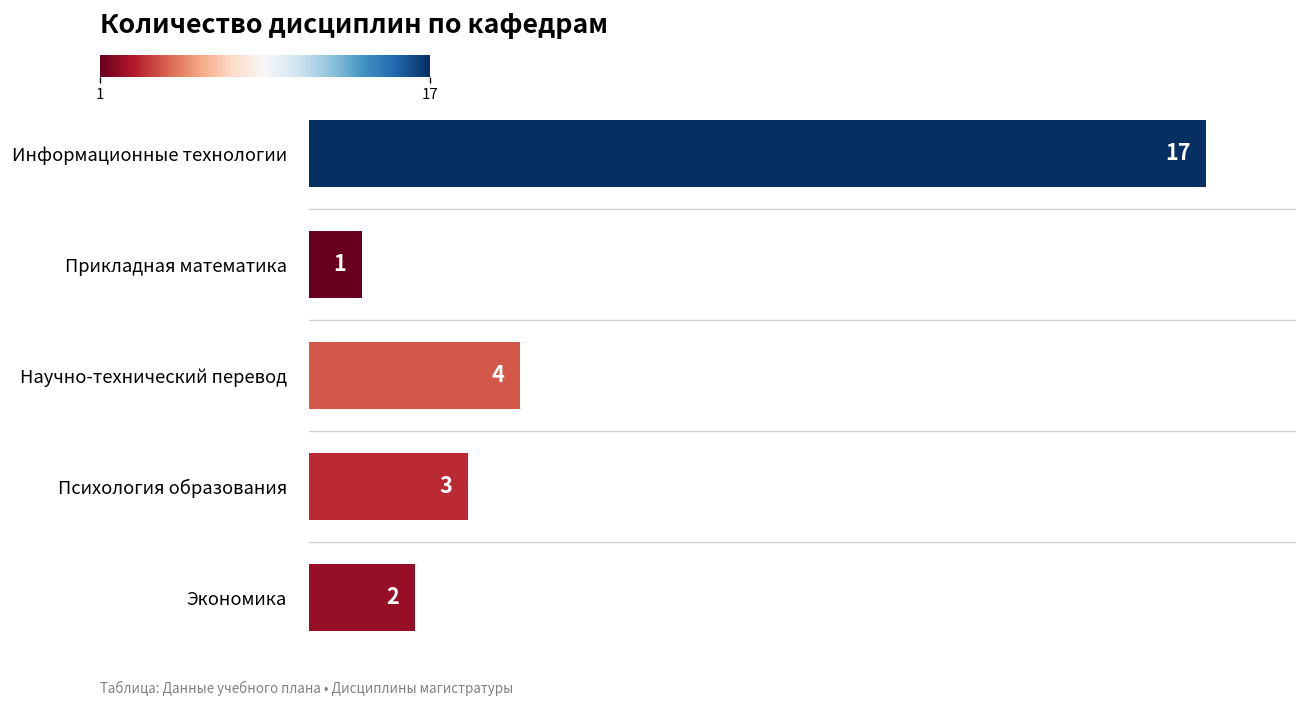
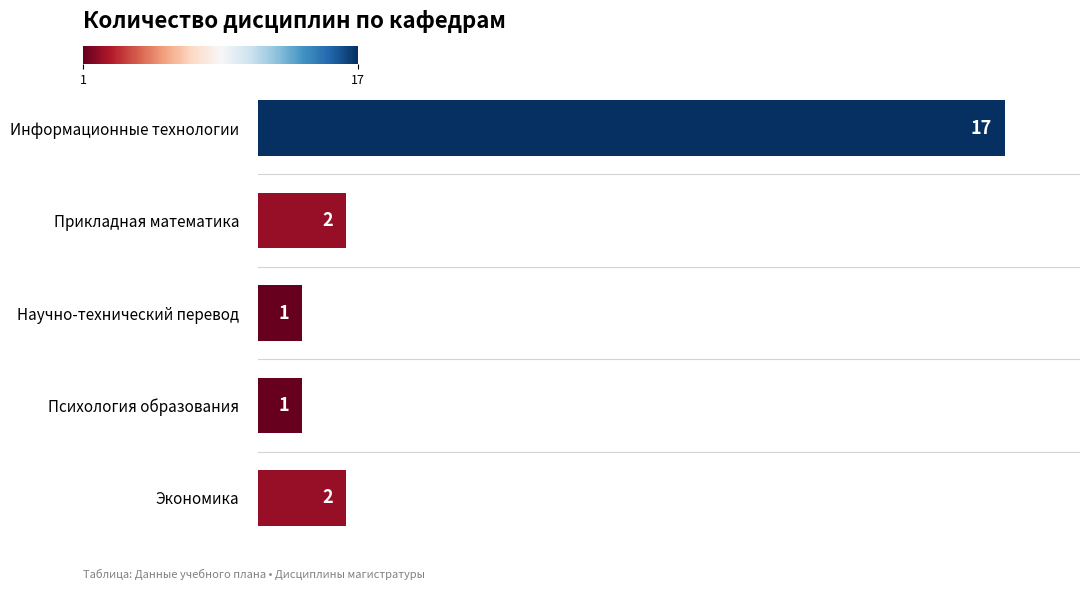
  {
    "Информационные технологии": 17,
-   "Прикладная математика": 1,
-   "Научно-технический перевод": 4,
-   "Психология образования": 3,
+   "Прикладная математика": 2,
+   "Научно-технический перевод": 1,
+   "Психология образования": 1,
    "Экономика": 2
  }
